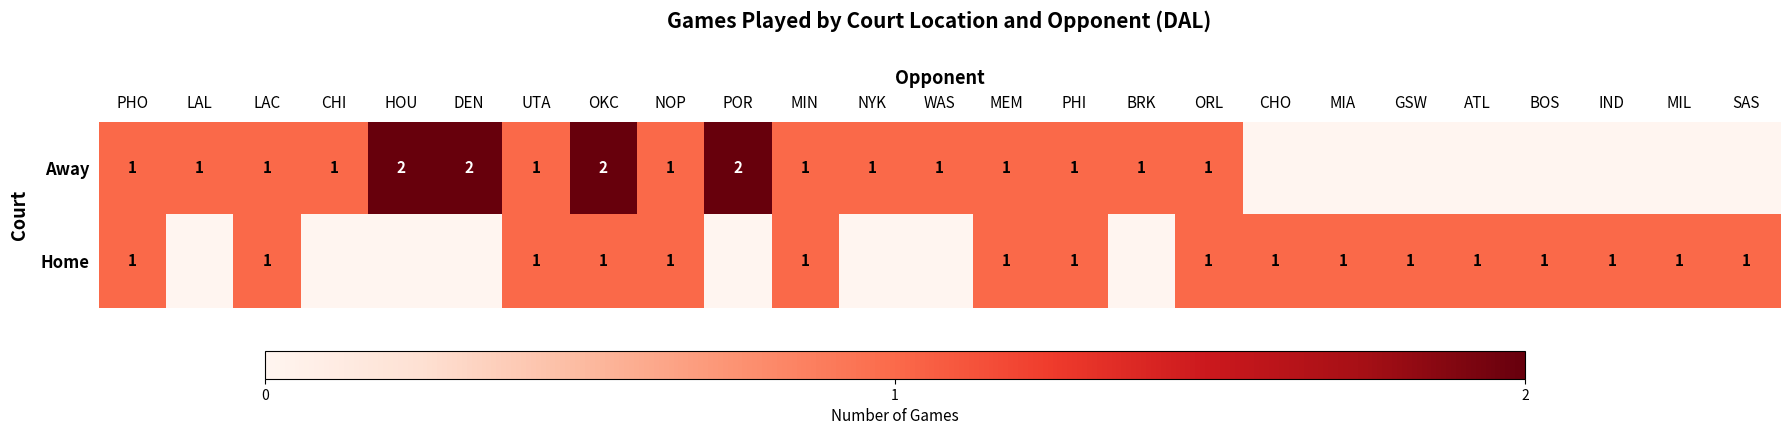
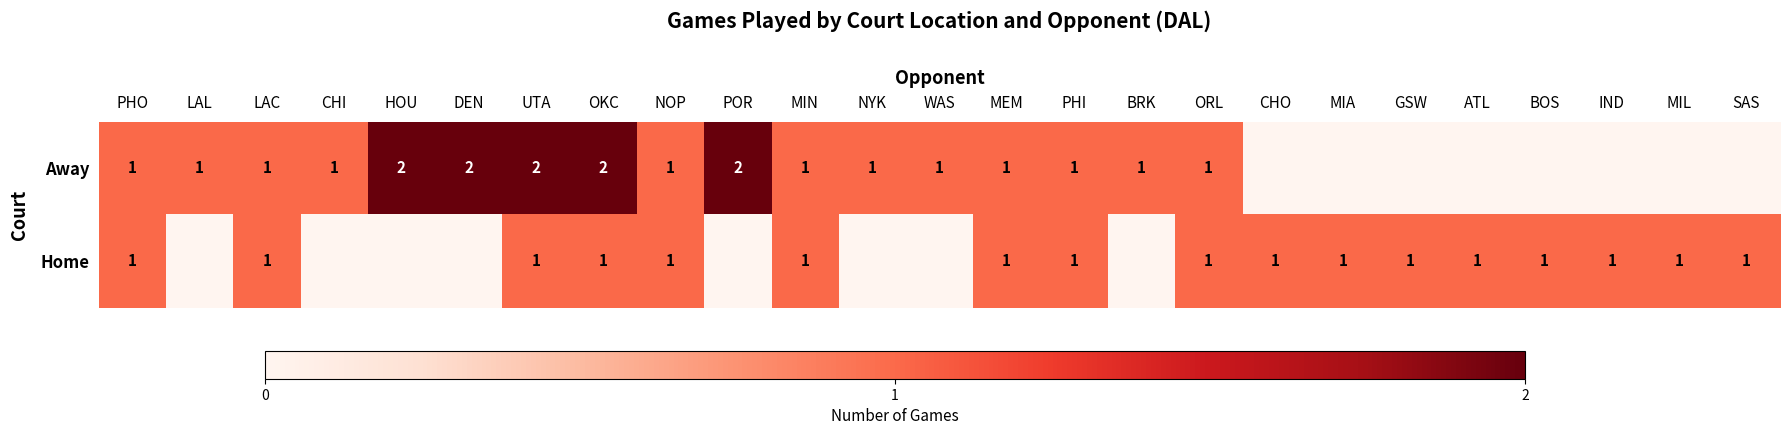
  {
    "Away": {
      "PHO": 1,
      "LAL": 1,
      "LAC": 1,
      "CHI": 1,
      "HOU": 2,
      "DEN": 2,
-     "UTA": 1,
+     "UTA": 2,
      "OKC": 2,
      "NOP": 1,
      "POR": 2,
      "MIN": 1,
      "NYK": 1,
      "WAS": 1,
      "MEM": 1,
      "PHI": 1,
      "BRK": 1,
      "ORL": 1
    },
    "Home": {
      "PHO": 1,
      "LAC": 1,
      "UTA": 1,
      "OKC": 1,
      "NOP": 1,
      "MIN": 1,
      "MEM": 1,
      "PHI": 1,
      "ORL": 1,
      "CHO": 1,
      "MIA": 1,
      "GSW": 1,
      "ATL": 1,
      "BOS": 1,
      "IND": 1,
      "MIL": 1,
      "SAS": 1
    }
  }
